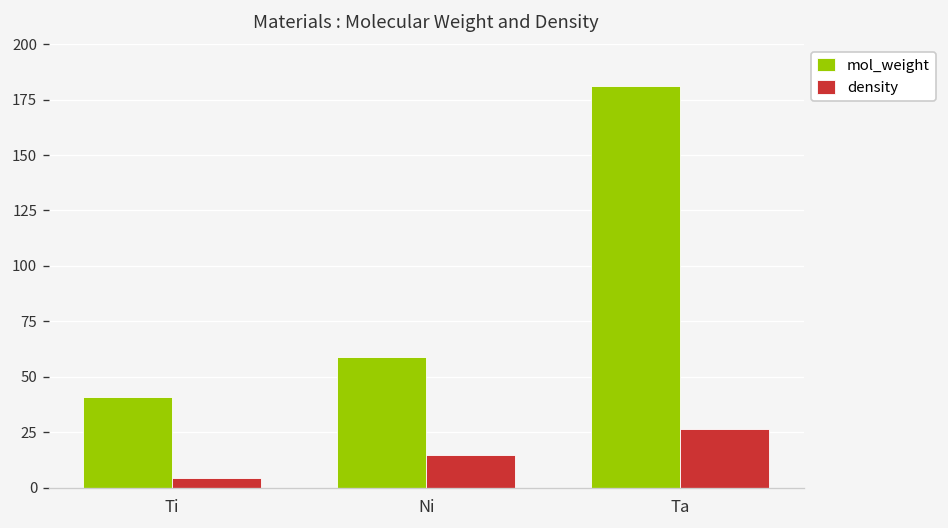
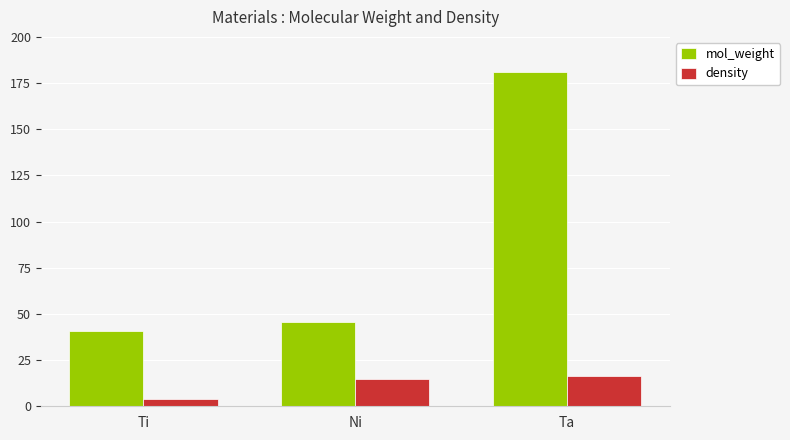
  {
    "mol_weight": {
      "Ti": 41,
-     "Ni": 59,
+     "Ni": 45,
      "Ta": 181
    },
    "density": {
      "Ti": 4,
      "Ni": 15,
-     "Ta": 26
+     "Ta": 17
    }
  }
